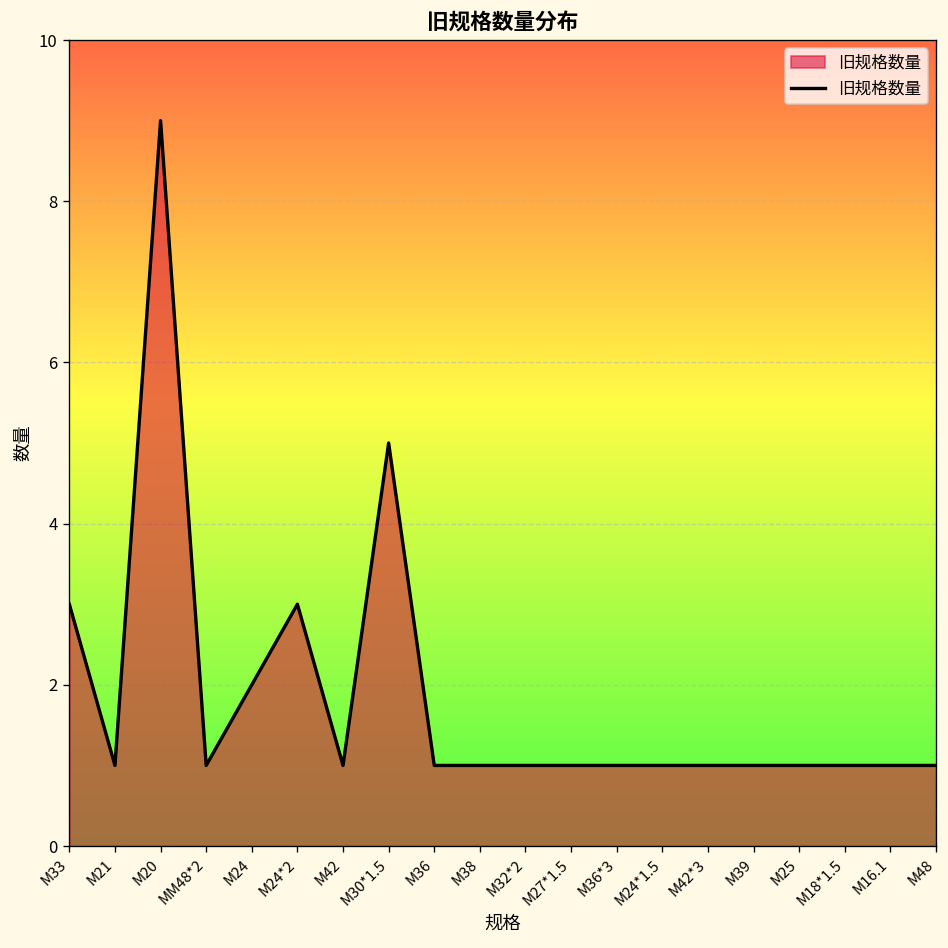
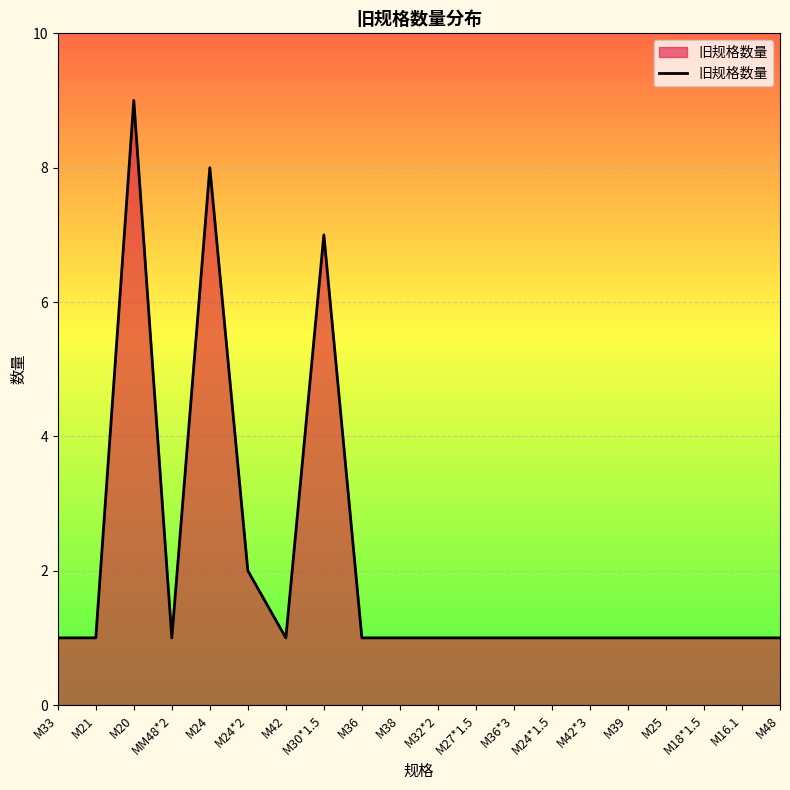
  {
-   "M33": 3,
+   "M33": 1,
    "M21": 1,
    "M20": 9,
    "MM48*2": 1,
-   "M24": 2,
-   "M24*2": 3,
+   "M24": 8,
+   "M24*2": 2,
    "M42": 1,
-   "M30*1.5": 5,
+   "M30*1.5": 7,
    "M36": 1,
    "M38": 1,
    "M32*2": 1,
    "M27*1.5": 1,
    "M36*3": 1,
    "M24*1.5": 1,
    "M42*3": 1,
    "M39": 1,
    "M25": 1,
    "M18*1.5": 1,
    "M16.1": 1,
    "M48": 1
  }
